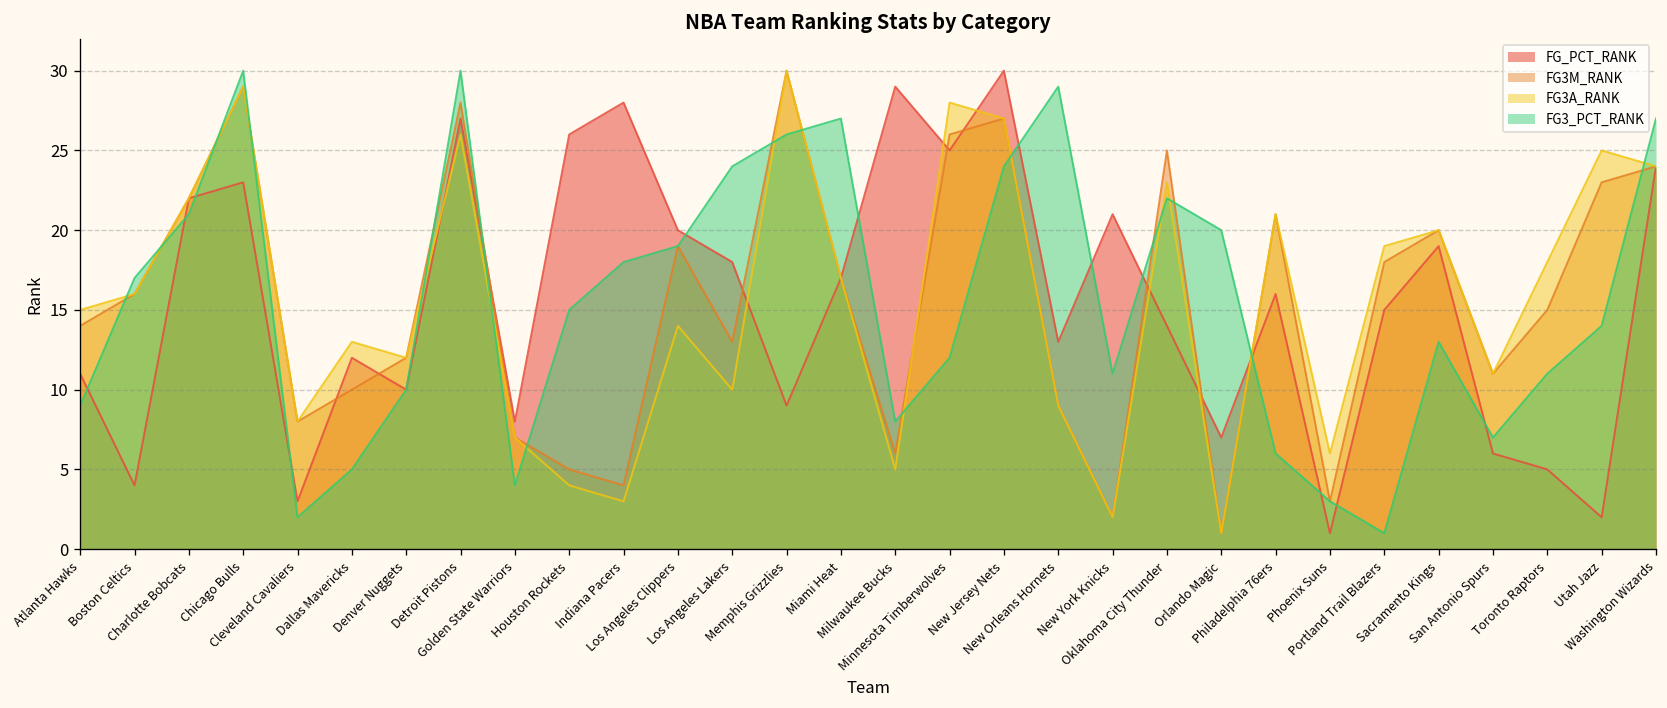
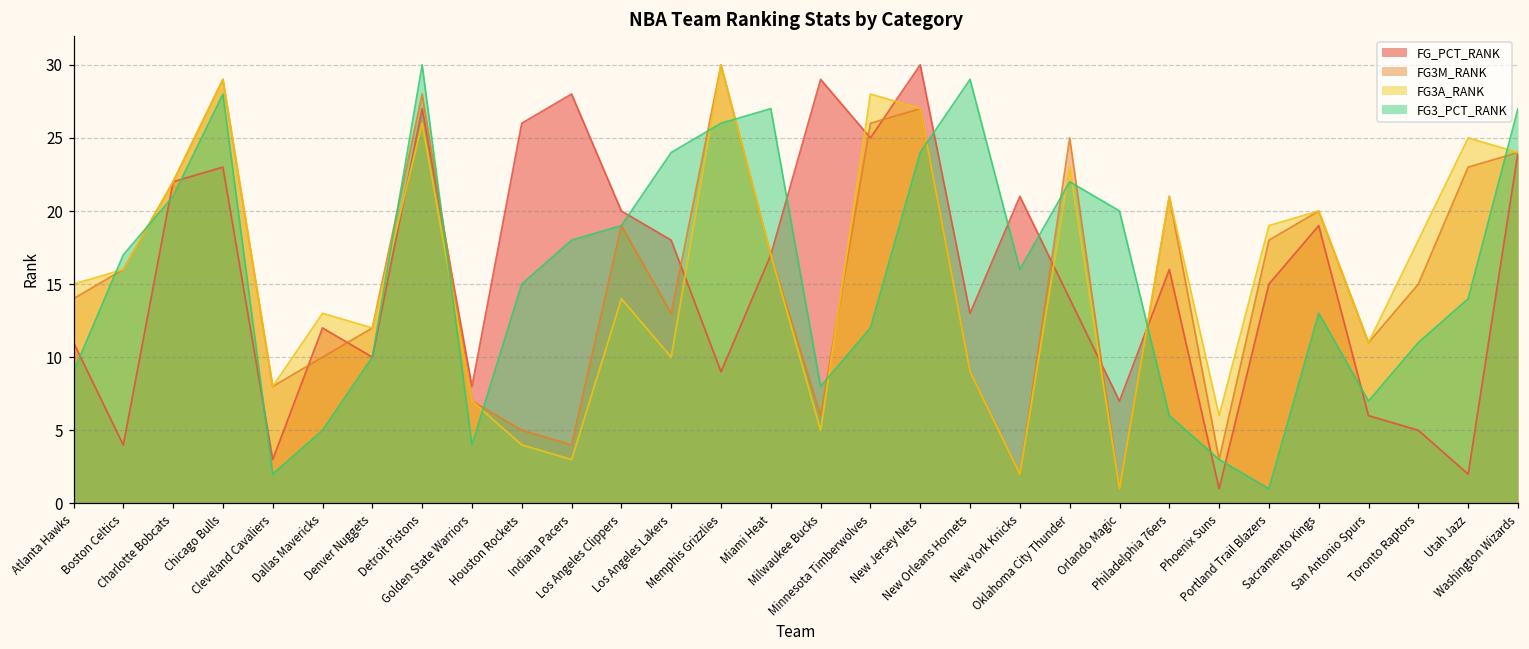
  {
    "FG3_PCT_RANK": {
      "Atlanta Hawks": 9,
      "Boston Celtics": 17,
      "Charlotte Bobcats": 21,
-     "Chicago Bulls": 30,
+     "Chicago Bulls": 28,
      "Cleveland Cavaliers": 2,
      "Dallas Mavericks": 5,
      "Detroit Pistons": 30,
      "Golden State Warriors": 4,
      "Houston Rockets": 15,
      "Indiana Pacers": 18,
      "Los Angeles Lakers": 24,
      "Memphis Grizzlies": 26,
      "Miami Heat": 27,
      "Milwaukee Bucks": 8,
      "Minnesota Timberwolves": 12,
      "New Jersey Nets": 24,
      "New Orleans Hornets": 29,
-     "New York Knicks": 11,
+     "New York Knicks": 16,
      "Oklahoma City Thunder": 22,
      "Orlando Magic": 20,
      "Philadelphia 76ers": 6,
      "Portland Trail Blazers": 1,
      "Sacramento Kings": 13,
      "San Antonio Spurs": 7,
      "Toronto Raptors": 11,
      "Utah Jazz": 14,
      "Washington Wizards": 27
    }
  }
